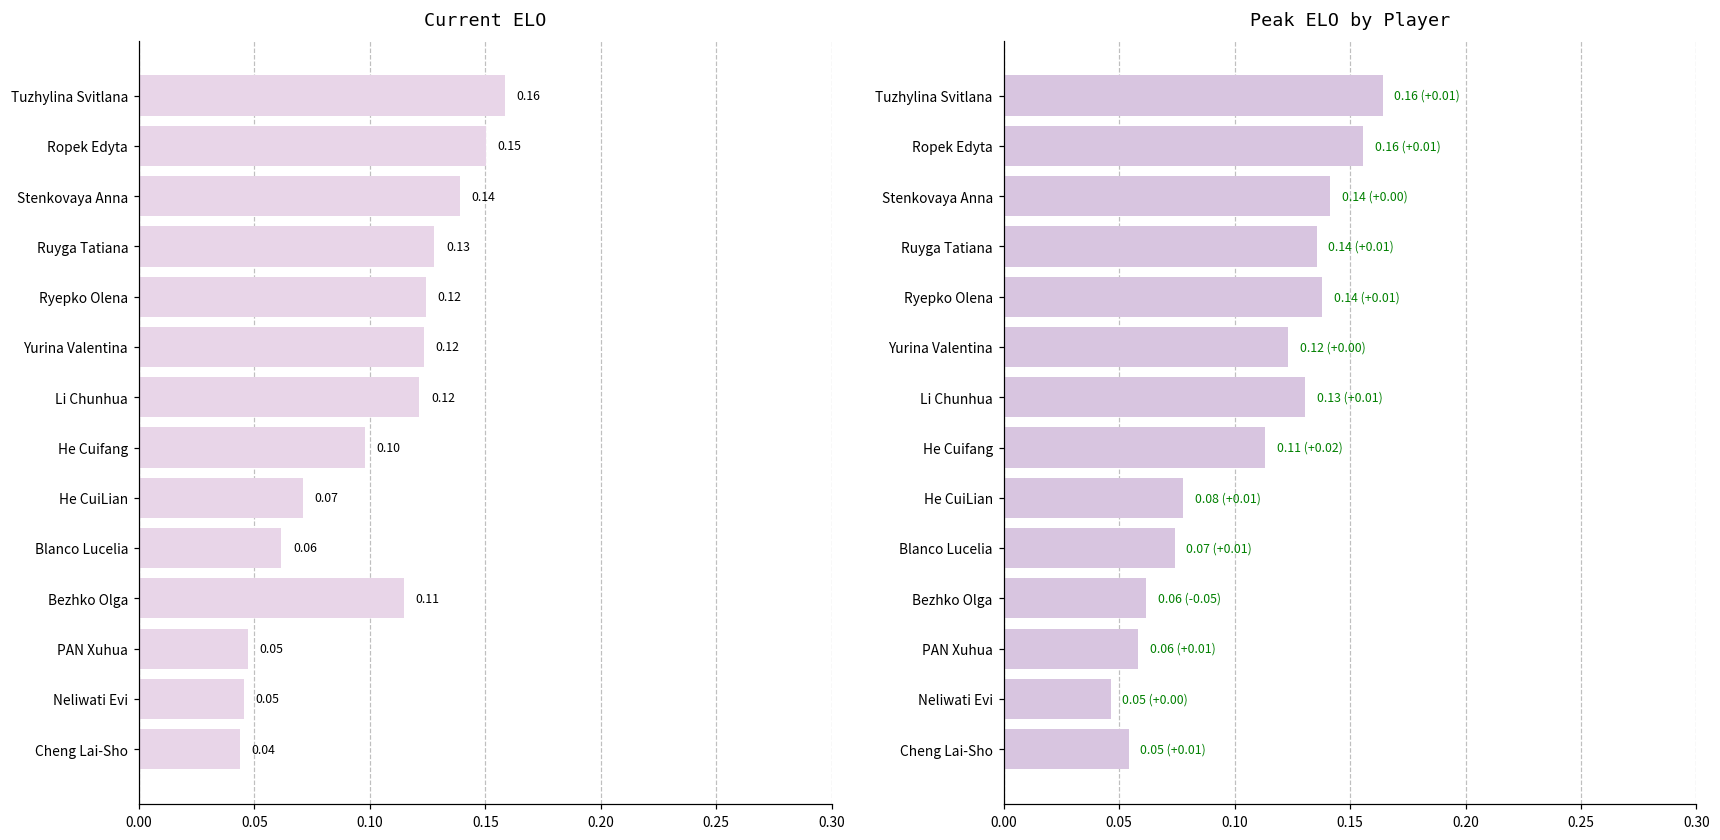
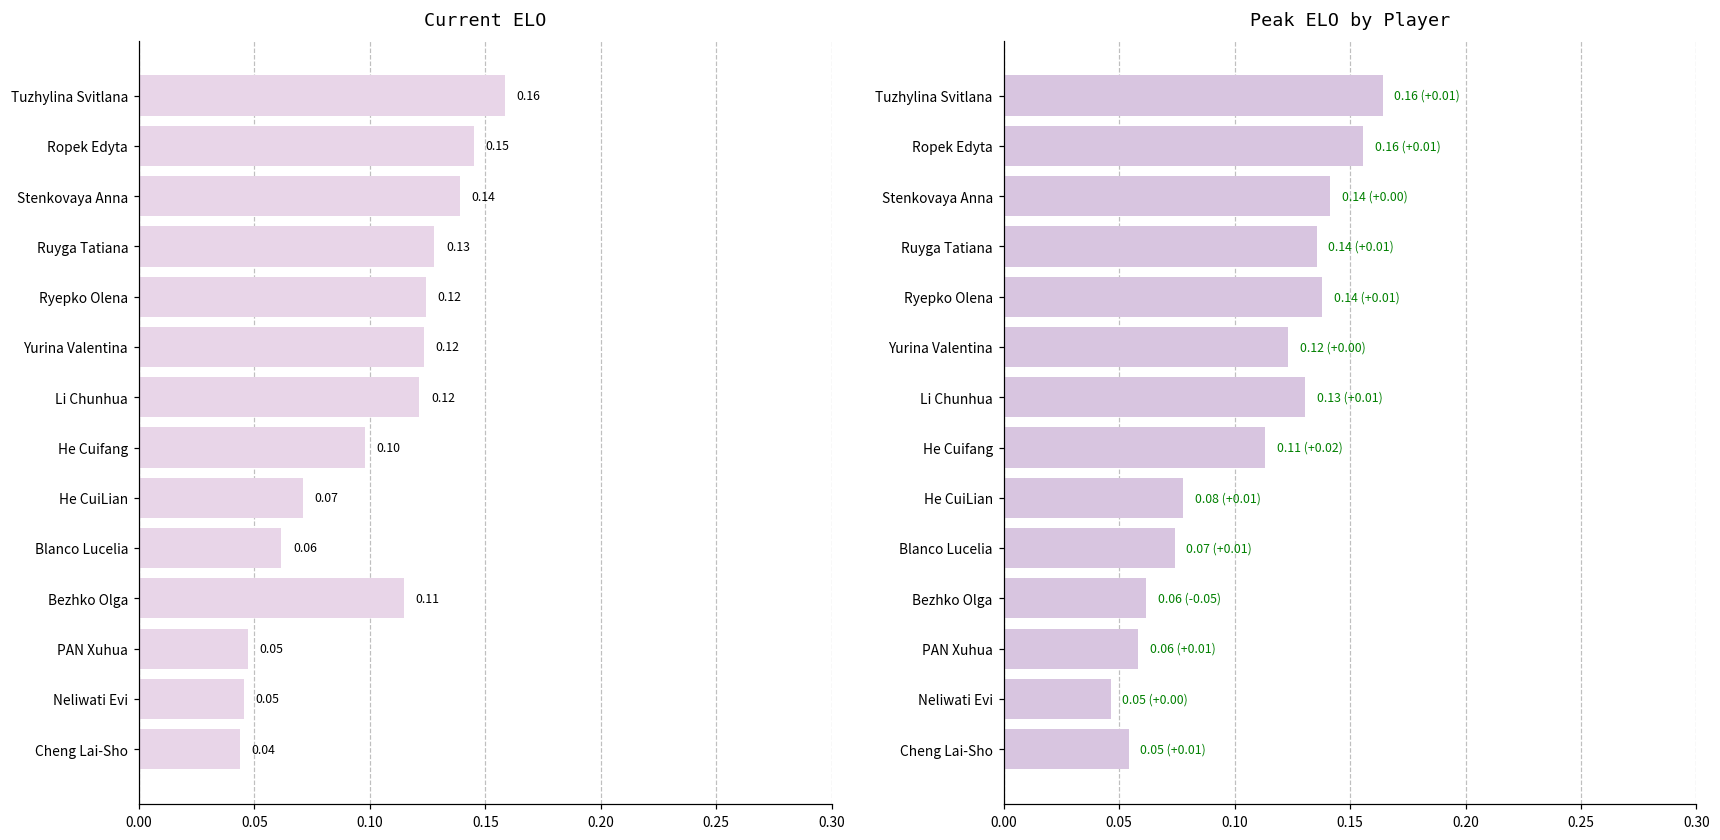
  {
    "Current ELO": {
-     "Ropek Edyta": 0.150
+     "Ropek Edyta": 0.145
    },
    "Peak ELO by Player": {
      "Tuzhylina Svitlana": 0.16,
      "Ropek Edyta": 0.16,
      "Stenkovaya Anna": 0.14,
      "Ruyga Tatiana": 0.14,
      "Ryepko Olena": 0.14,
      "Yurina Valentina": 0.12,
      "Li Chunhua": 0.13,
      "He Cuifang": 0.11,
      "He CuiLian": 0.08,
      "Blanco Lucelia": 0.07,
      "Bezhko Olga": 0.06,
      "PAN Xuhua": 0.06,
      "Neliwati Evi": 0.05,
      "Cheng Lai-Sho": 0.05
    }
  }
